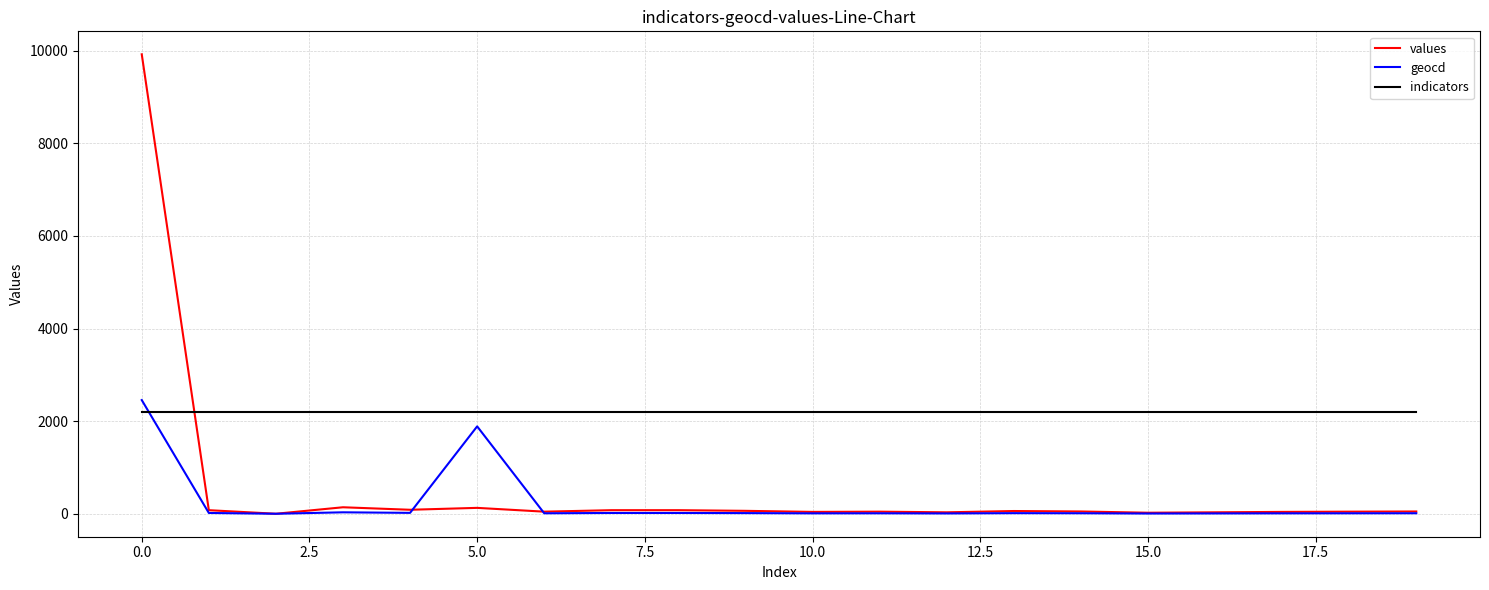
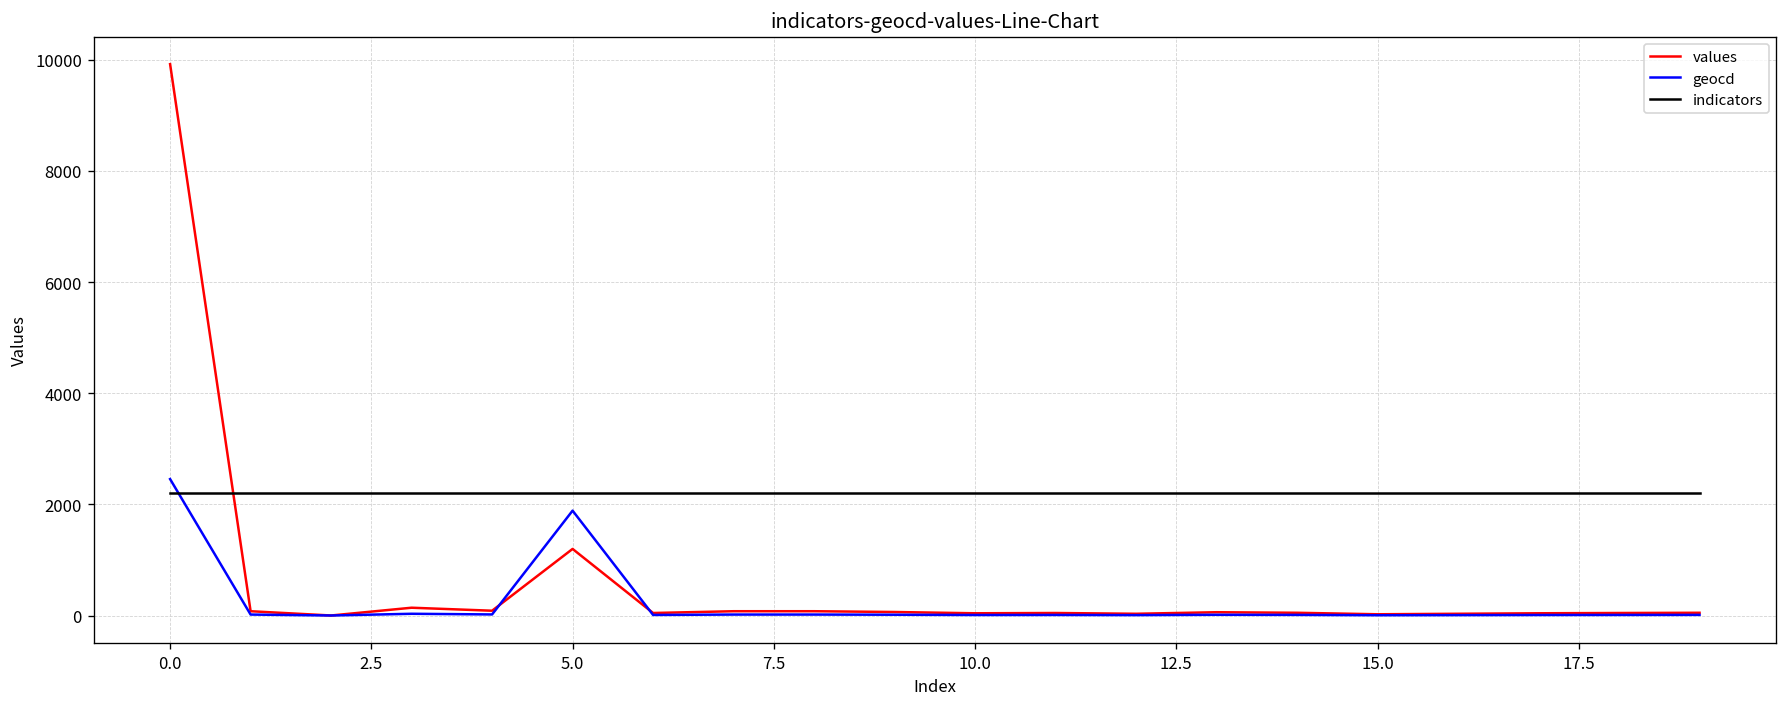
  {
    "values": {
      "0.0": 9900,
-     "5.0": 100
+     "5.0": 1200
    },
    "geocd": {
      "0.0": 2500,
      "5.0": 1900
    },
    "indicators": {
      "0.0": 2200,
      "5.0": 2200,
      "10.0": 2200,
      "15.0": 2200
    }
  }
